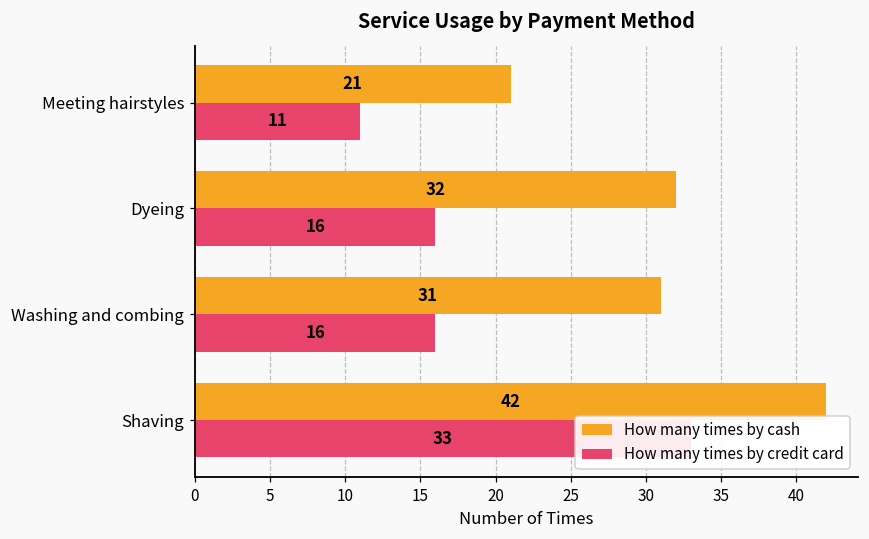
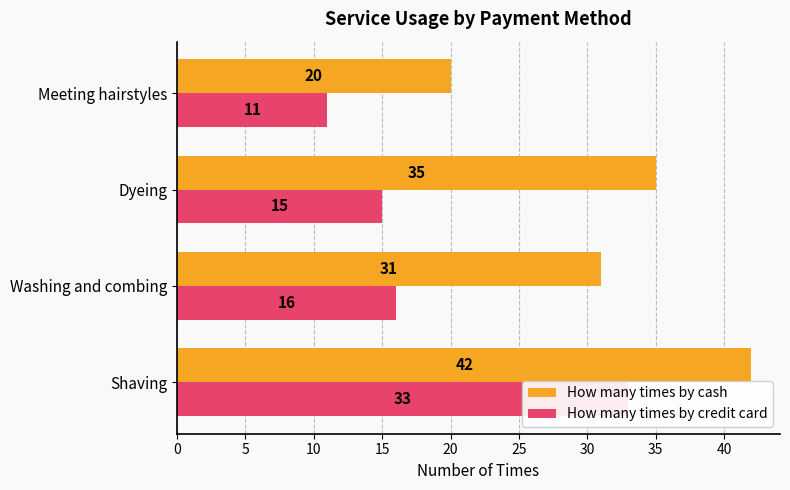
  {
    "How many times by cash": {
-     "Meeting hairstyles": 21,
-     "Dyeing": 32,
+     "Meeting hairstyles": 20,
+     "Dyeing": 35,
      "Washing and combing": 31,
      "Shaving": 42
    },
    "How many times by credit card": {
      "Meeting hairstyles": 11,
-     "Dyeing": 16,
+     "Dyeing": 15,
      "Washing and combing": 16
    }
  }
